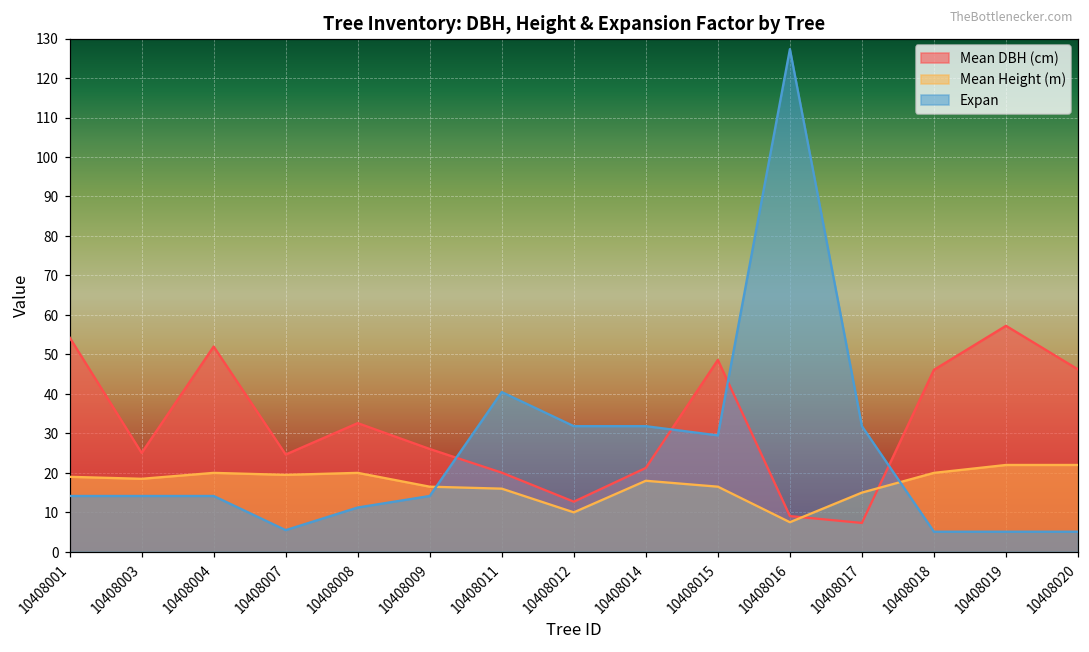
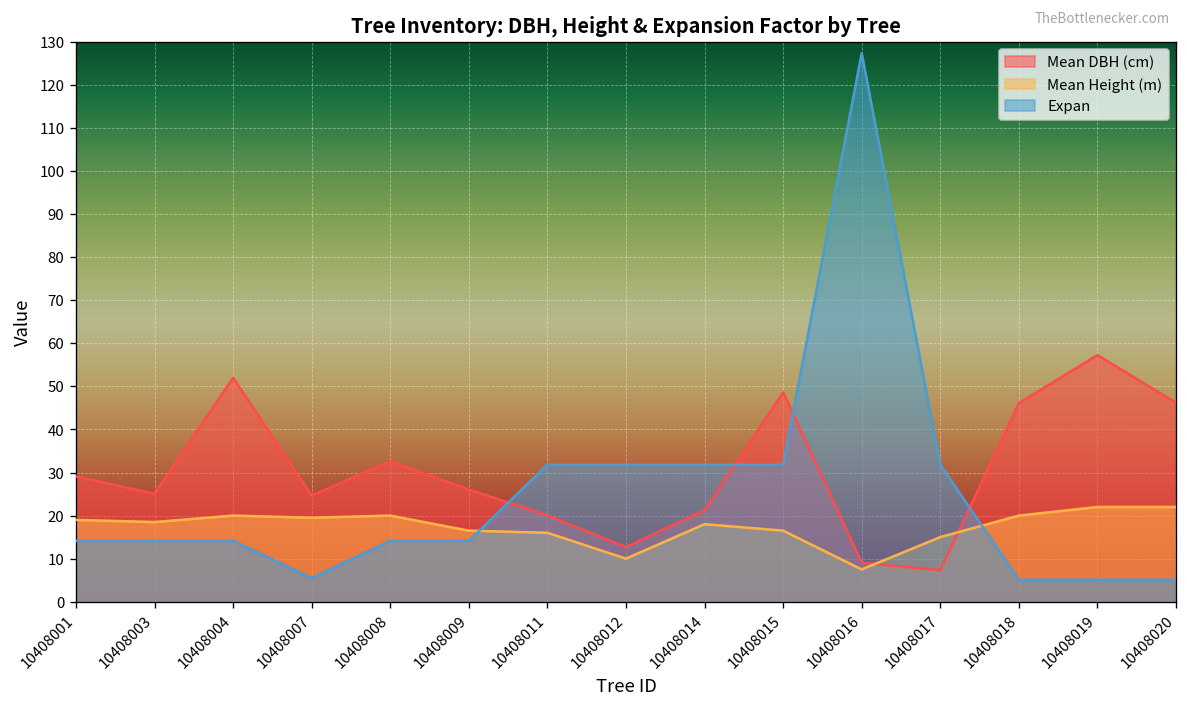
  {
    "Mean DBH (cm)": {
-     "10408001": 54,
+     "10408001": 29,
      "10408003": 25,
      "10408004": 52,
      "10408007": 25,
      "10408008": 33,
      "10408009": 26,
      "10408011": 20,
      "10408012": 13,
      "10408014": 21,
      "10408015": 49,
      "10408016": 9,
      "10408017": 7,
      "10408018": 46,
      "10408019": 57,
      "10408020": 46
    },
    "Mean Height (m)": {
      "10408001": 19,
      "10408003": 19,
      "10408004": 20,
      "10408007": 20,
      "10408008": 20,
      "10408009": 17,
      "10408011": 16,
      "10408012": 10,
      "10408014": 18,
      "10408015": 17,
      "10408016": 8,
      "10408017": 15,
      "10408018": 20,
      "10408019": 22,
      "10408020": 22
    },
    "Expan": {
      "10408001": 14,
      "10408003": 14,
      "10408004": 14,
      "10408007": 5,
-     "10408008": 11,
+     "10408008": 14,
      "10408009": 14,
-     "10408011": 40,
+     "10408011": 32,
      "10408012": 32,
      "10408014": 32,
-     "10408015": 29,
+     "10408015": 32,
      "10408016": 127,
      "10408017": 32,
      "10408018": 5,
      "10408019": 5,
      "10408020": 5
    }
  }
